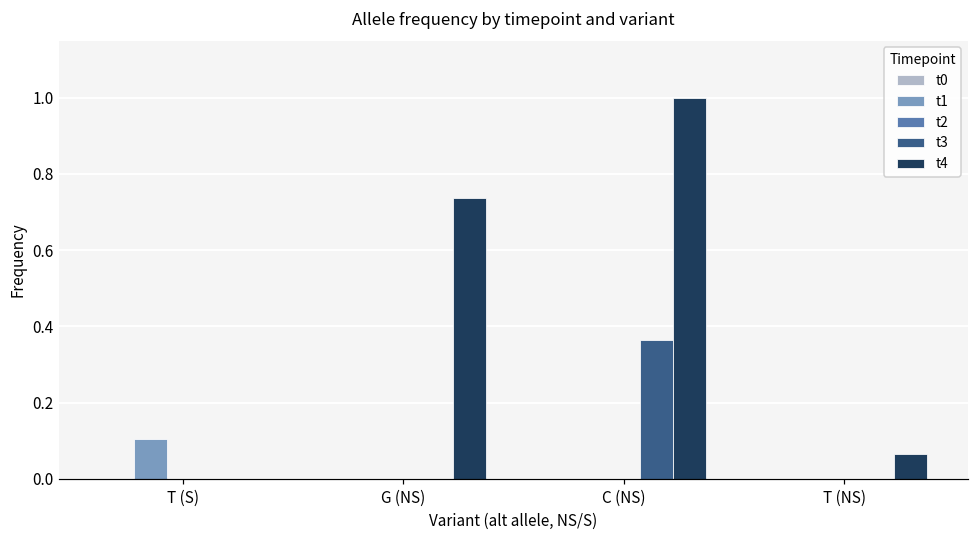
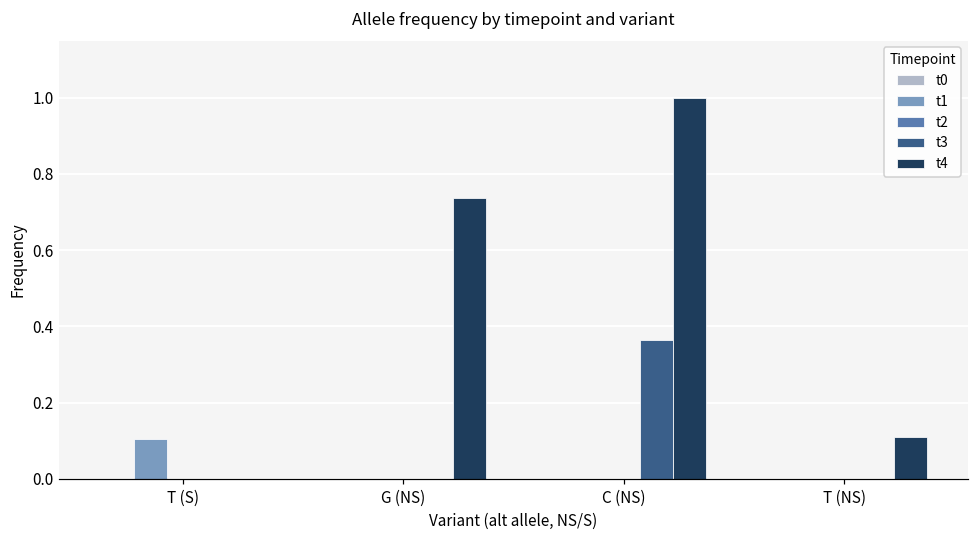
  {
    "t0": {
      "T (S)": 0.00,
      "G (NS)": 0.00,
      "C (NS)": 0.00,
      "T (NS)": 0.00
    },
    "t4": {
      "T (S)": 0.00,
      "G (NS)": 0.74,
      "C (NS)": 1.00,
-     "T (NS)": 0.07
+     "T (NS)": 0.11
    }
  }
